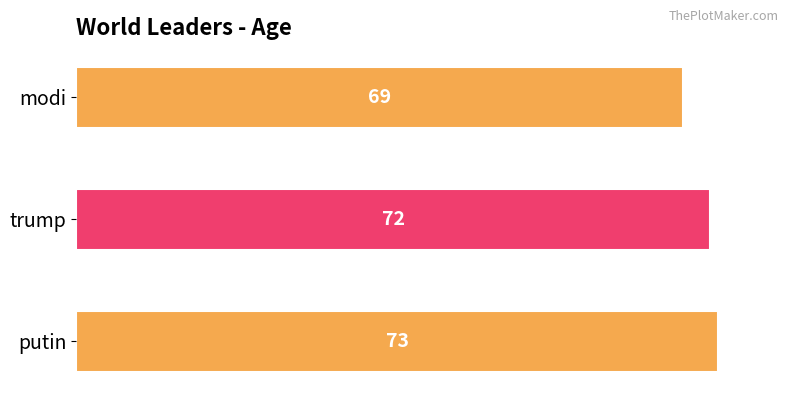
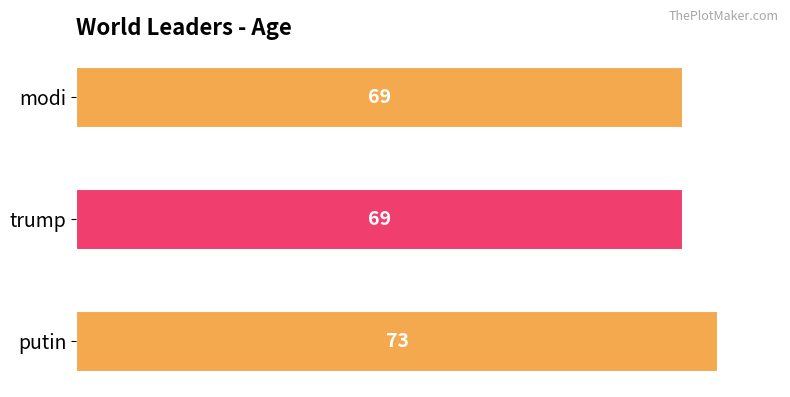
  {
    "modi": 69,
-   "trump": 72,
+   "trump": 69,
    "putin": 73
  }
